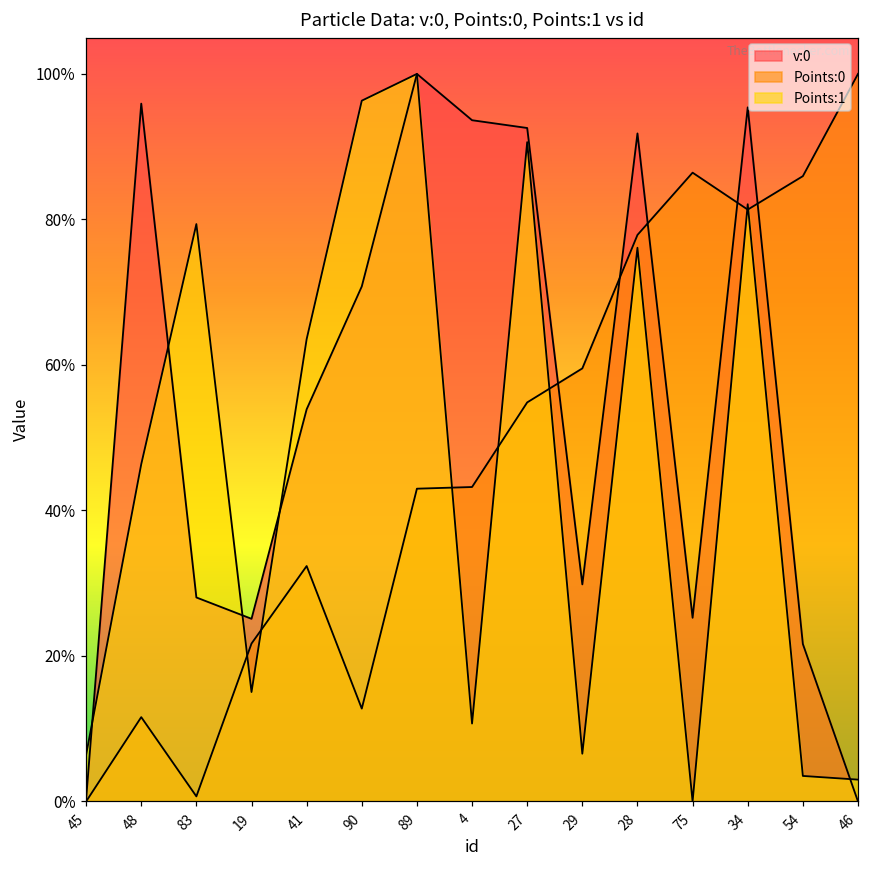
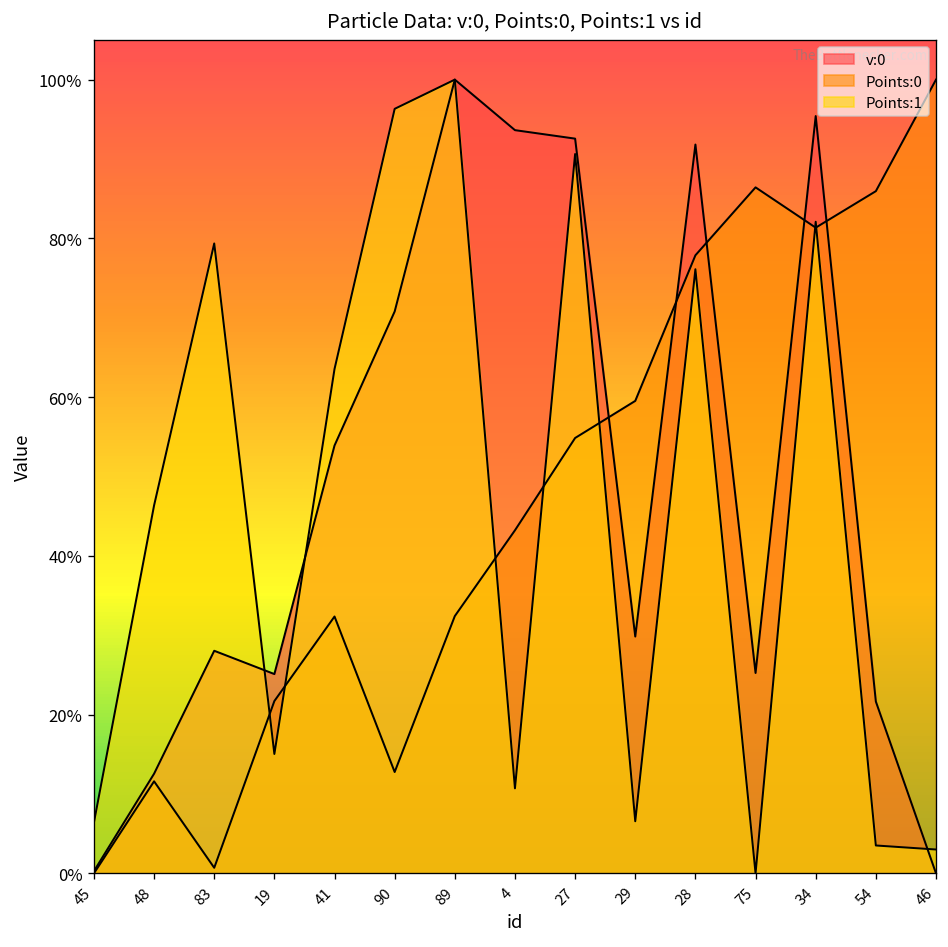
  {
    "v:0": {
-     "48": "96%",
+     "48": "13%",
      "83": "28%",
      "19": "25%",
      "41": "54%",
      "90": "71%",
      "4": "94%",
      "27": "93%",
      "29": "30%",
      "28": "92%",
      "75": "25%",
      "34": "95%",
      "54": "22%",
      "46": "0%"
    },
    "Points:0": {
      "48": "12%",
      "83": "1%",
      "19": "22%",
      "41": "32%",
      "90": "13%",
-     "89": "43%",
+     "89": "32%",
      "4": "43%",
      "27": "55%",
      "29": "60%",
      "28": "78%",
      "75": "86%",
      "34": "81%",
      "54": "86%",
      "46": "100%"
    },
    "Points:1": {
      "45": "6%",
      "48": "46%",
      "83": "79%",
      "19": "15%",
      "41": "64%",
      "90": "96%",
      "4": "11%",
      "27": "91%",
      "29": "7%",
      "28": "76%",
      "75": "0%",
      "34": "82%",
      "54": "4%",
      "46": "3%"
    }
  }
